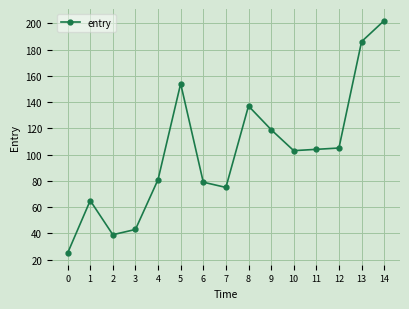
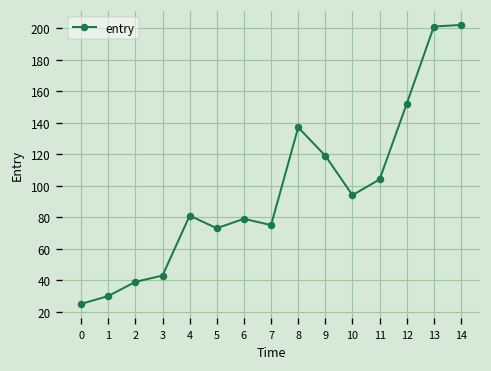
  {
    "0": 25,
-   "1": 65,
+   "1": 30,
    "2": 39,
    "3": 43,
    "4": 81,
-   "5": 154,
+   "5": 73,
    "6": 79,
    "7": 75,
    "8": 137,
    "9": 119,
-   "10": 103,
+   "10": 94,
    "11": 104,
-   "12": 105,
-   "13": 186,
+   "12": 152,
+   "13": 201,
    "14": 202
  }
